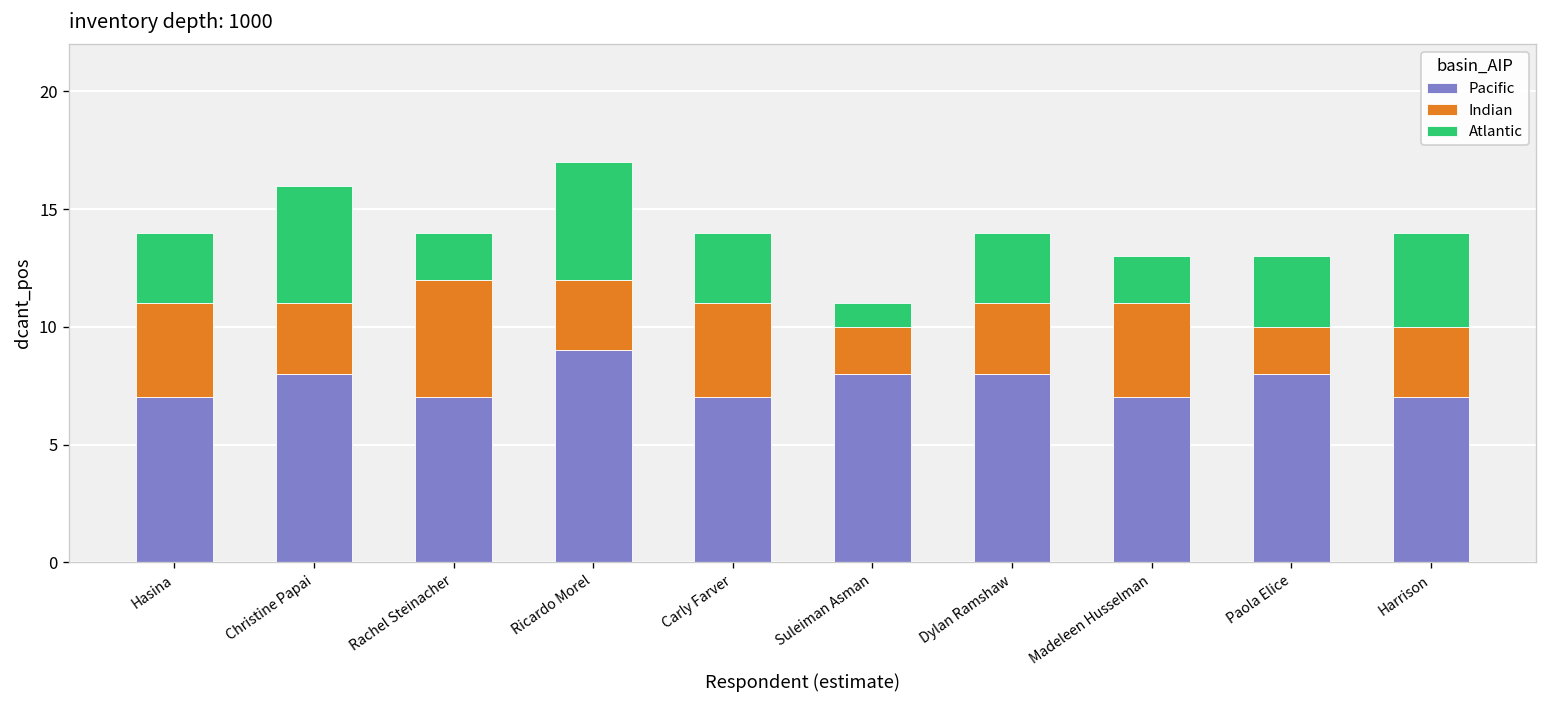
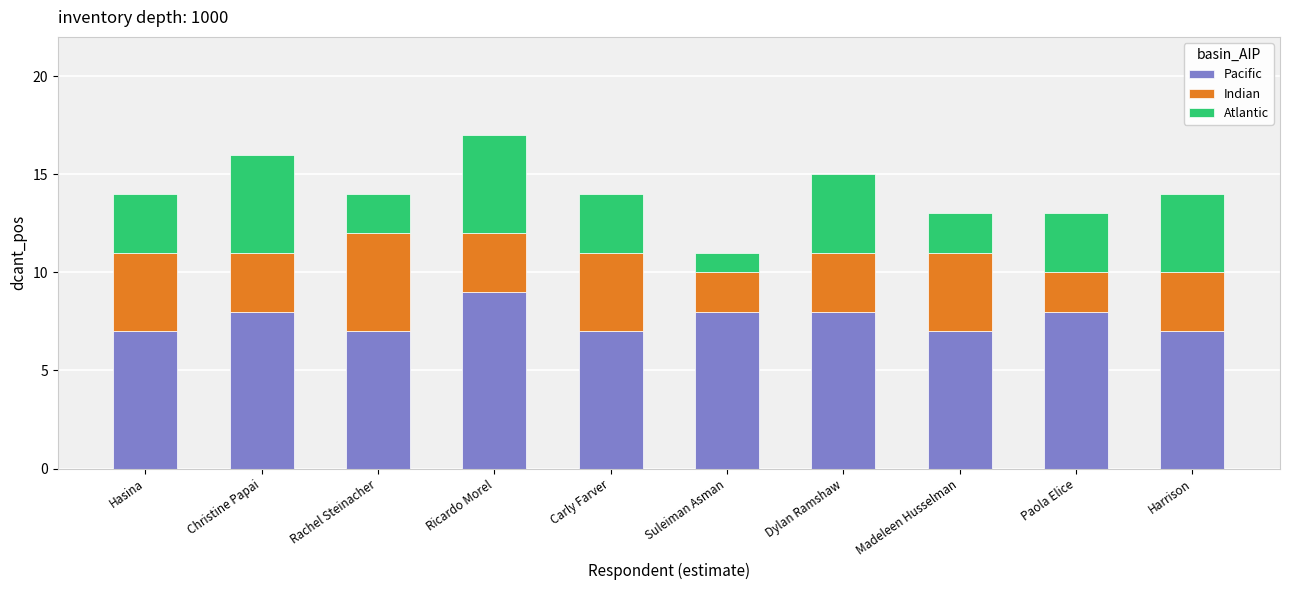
  {
    "Pacific": {
      "Hasina": 7,
      "Christine Papai": 8,
      "Rachel Steinacher": 7,
      "Ricardo Morel": 9,
      "Carly Farver": 7,
      "Suleiman Asman": 8,
      "Dylan Ramshaw": 8,
      "Madeleen Husselman": 7,
      "Paola Elice": 8,
      "Harrison": 7
    },
    "Indian": {
      "Hasina": 4,
      "Christine Papai": 3,
      "Rachel Steinacher": 5,
      "Ricardo Morel": 3,
      "Carly Farver": 4,
      "Suleiman Asman": 2,
      "Dylan Ramshaw": 3,
      "Madeleen Husselman": 4,
      "Paola Elice": 2,
      "Harrison": 3
    },
    "Atlantic": {
      "Hasina": 3,
      "Christine Papai": 5,
      "Rachel Steinacher": 2,
      "Ricardo Morel": 5,
      "Carly Farver": 3,
      "Suleiman Asman": 1,
-     "Dylan Ramshaw": 3,
+     "Dylan Ramshaw": 4,
      "Madeleen Husselman": 2,
      "Paola Elice": 3,
      "Harrison": 4
    }
  }
